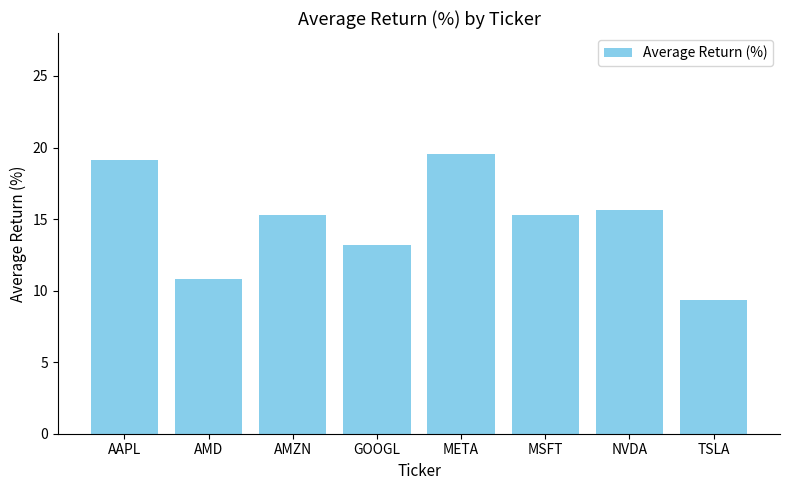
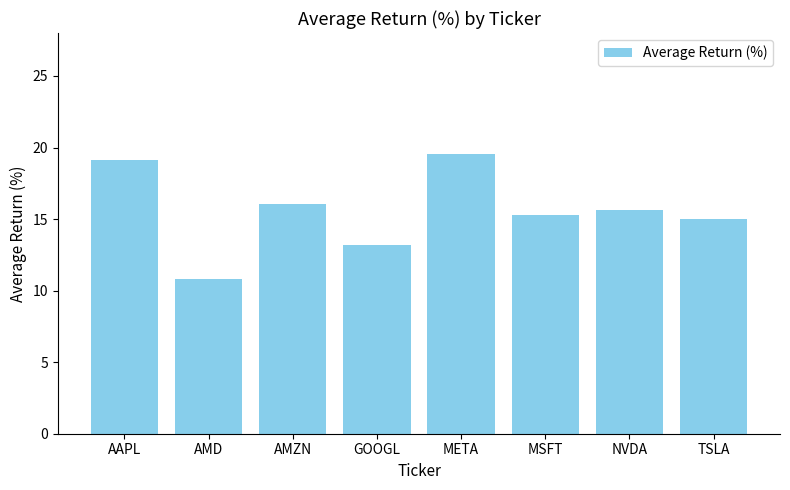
  {
    "AAPL": 19.1,
    "AMD": 10.8,
-   "AMZN": 15.3,
+   "AMZN": 16.1,
    "GOOGL": 13.2,
    "META": 19.6,
    "MSFT": 15.3,
    "NVDA": 15.6,
-   "TSLA": 9.4
+   "TSLA": 15.0
  }
